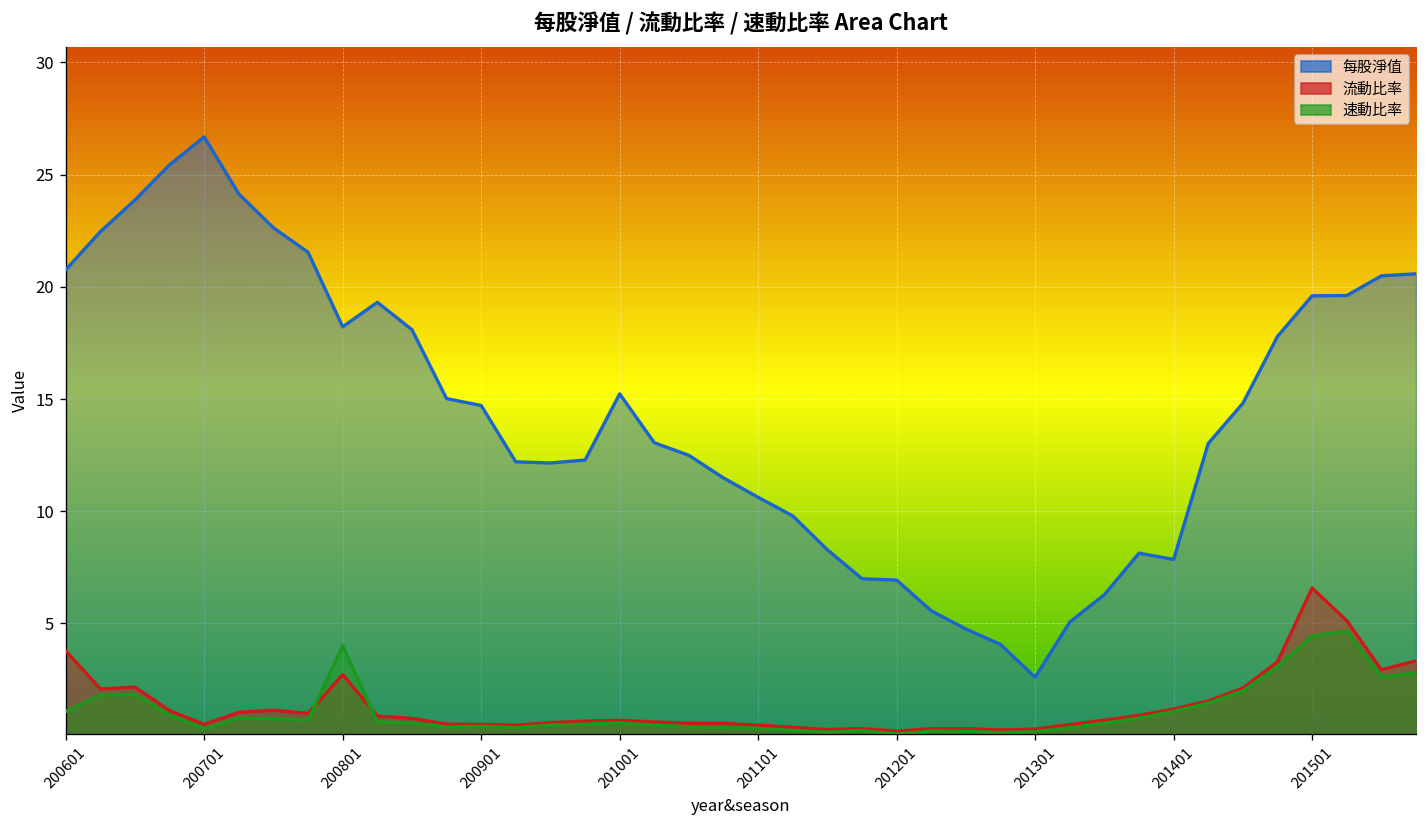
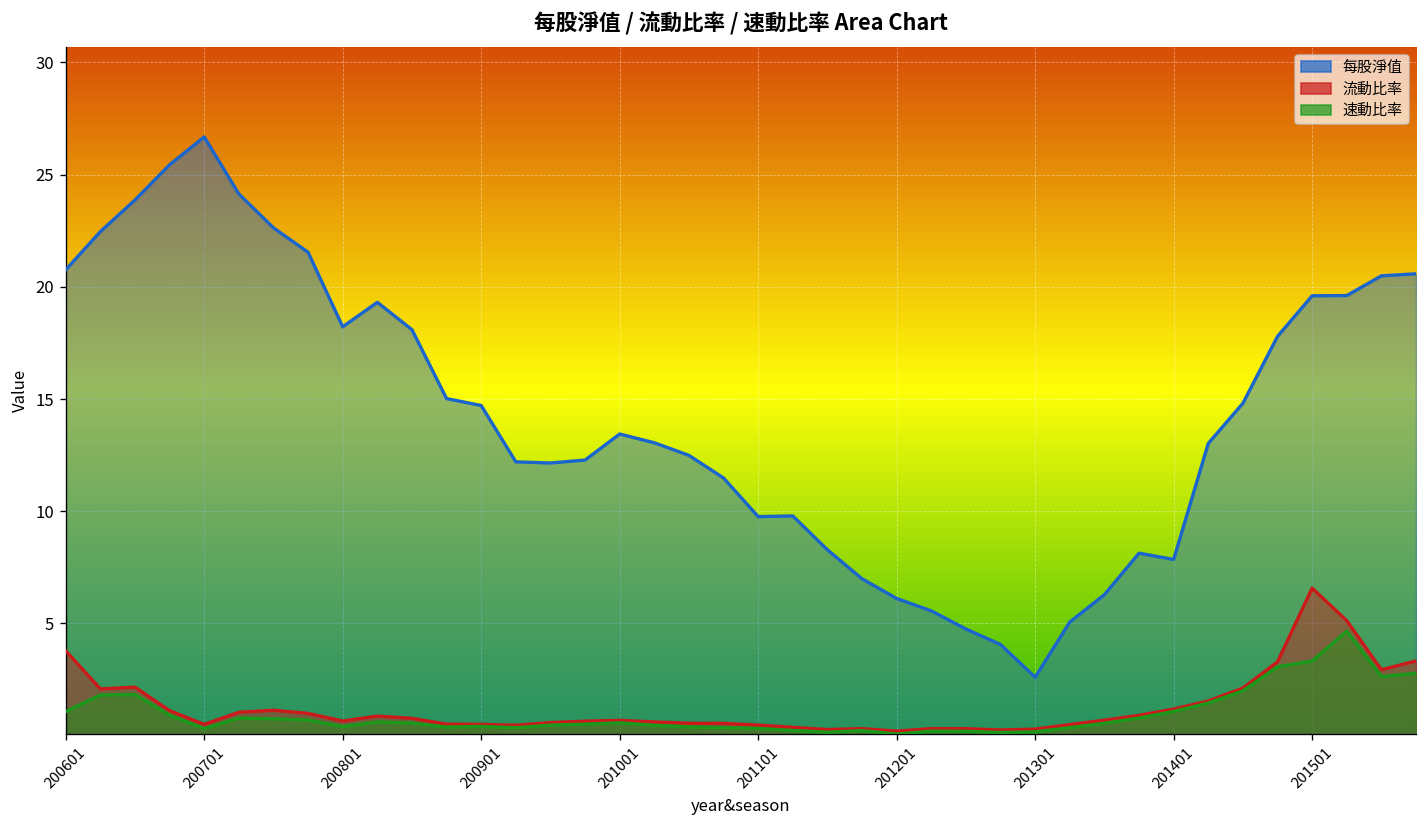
  {
    "每股淨值": {
      "200601": 20.8,
      "200701": 26.7,
      "200801": 18.2,
      "200901": 14.7,
-     "201001": 15.2,
-     "201101": 10.6,
-     "201201": 6.9,
+     "201001": 13.4,
+     "201101": 9.8,
+     "201201": 6.1,
      "201301": 2.6,
      "201401": 7.9,
      "201501": 19.6
    },
    "流動比率": {
      "200601": 3.8,
      "200701": 0.5,
-     "200801": 2.7,
+     "200801": 0.7,
      "201101": 0.5,
      "201501": 6.6
    },
    "速動比率": {
      "200601": 1.1,
      "200701": 0.3,
-     "200801": 4.0,
+     "200801": 0.4,
      "201101": 0.3,
-     "201501": 4.4
+     "201501": 3.3
    }
  }
